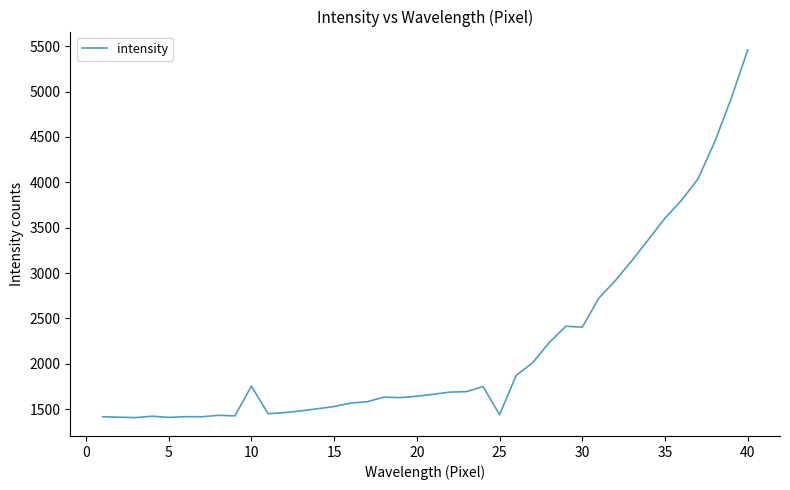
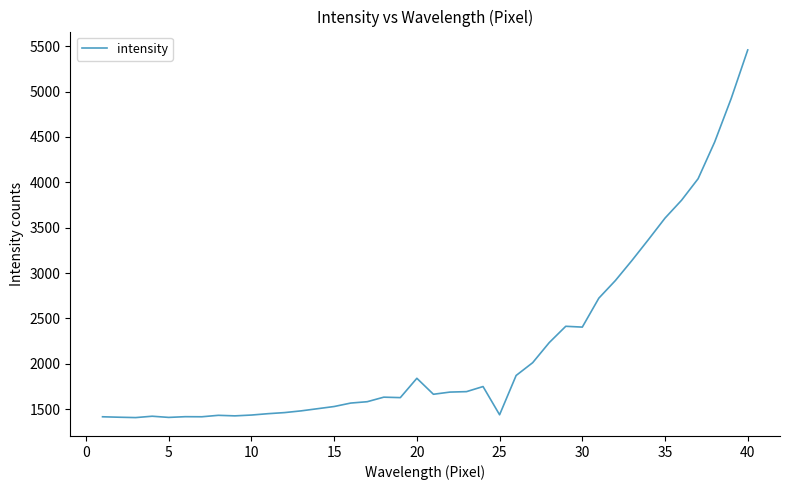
  {
    "5": 1400,
-   "10": 1800,
+   "10": 1400,
    "15": 1500,
-   "20": 1600,
+   "20": 1800,
    "25": 1400,
    "30": 2400,
    "35": 3600,
    "40": 5500
  }
